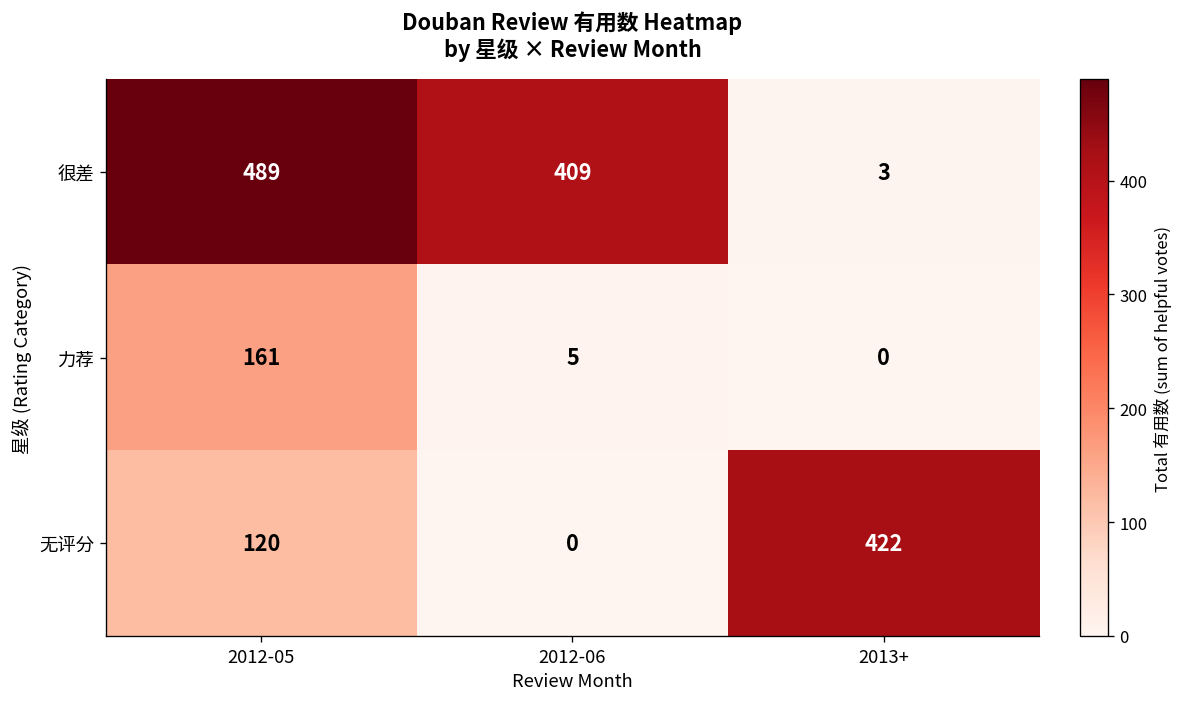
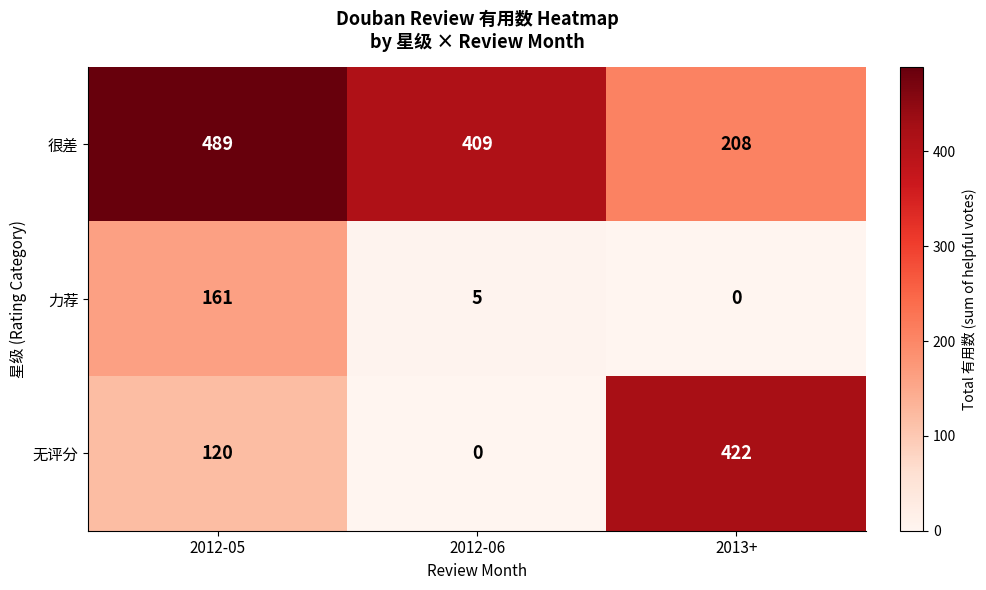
  {
    "很差": {
      "2012-05": 489,
      "2012-06": 409,
-     "2013+": 3
+     "2013+": 208
    },
    "力荐": {
      "2012-05": 161,
      "2012-06": 5,
      "2013+": 0
    },
    "无评分": {
      "2012-05": 120,
      "2012-06": 0,
      "2013+": 422
    }
  }
